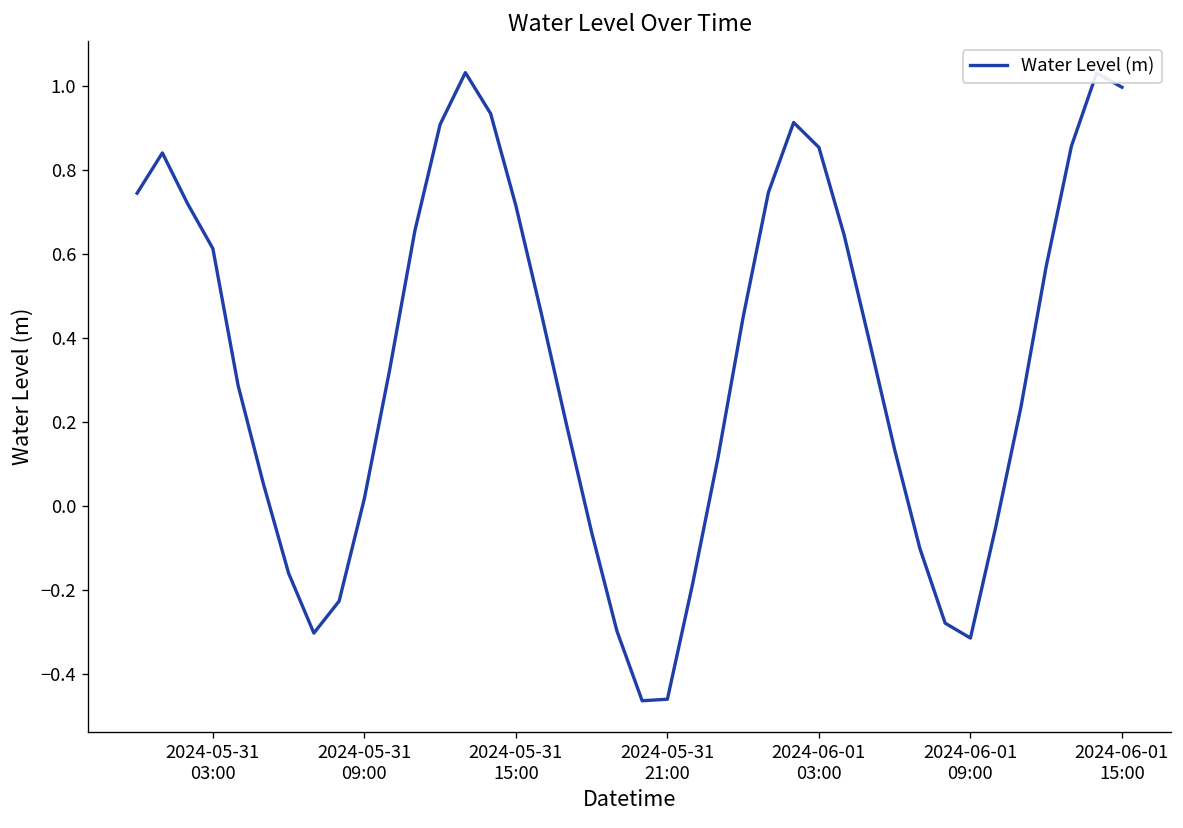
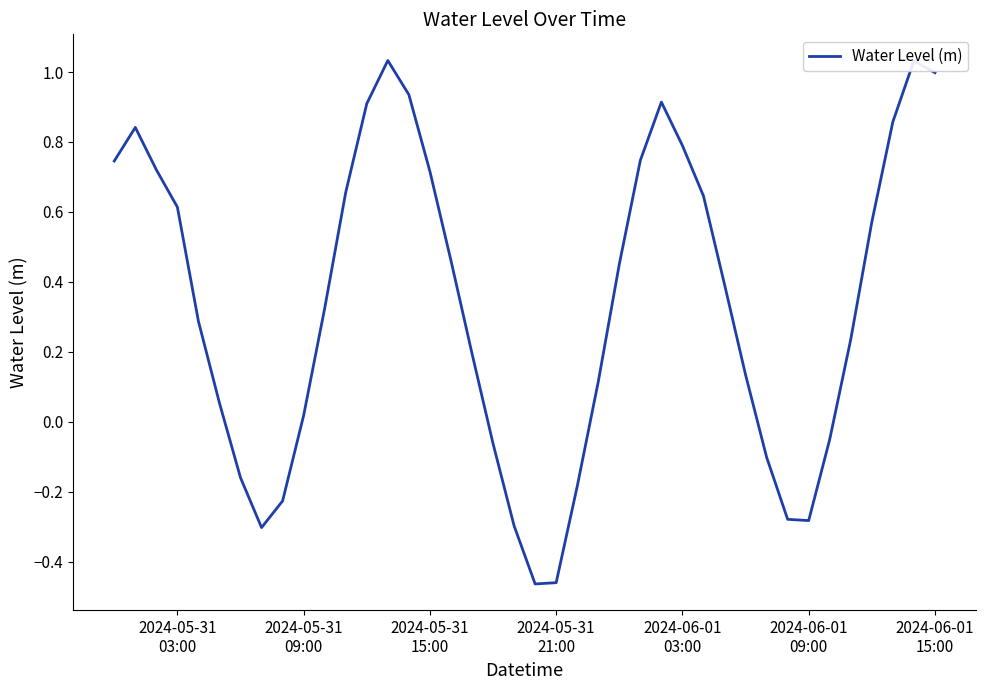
  {
    "2024-05-31 03:00": 0.61,
    "2024-05-31 09:00": 0.02,
    "2024-05-31 15:00": 0.72,
    "2024-05-31 21:00": -0.46,
-   "2024-06-01 03:00": 0.85,
-   "2024-06-01 09:00": -0.31,
+   "2024-06-01 03:00": 0.79,
+   "2024-06-01 09:00": -0.28,
    "2024-06-01 15:00": 1.00
  }
